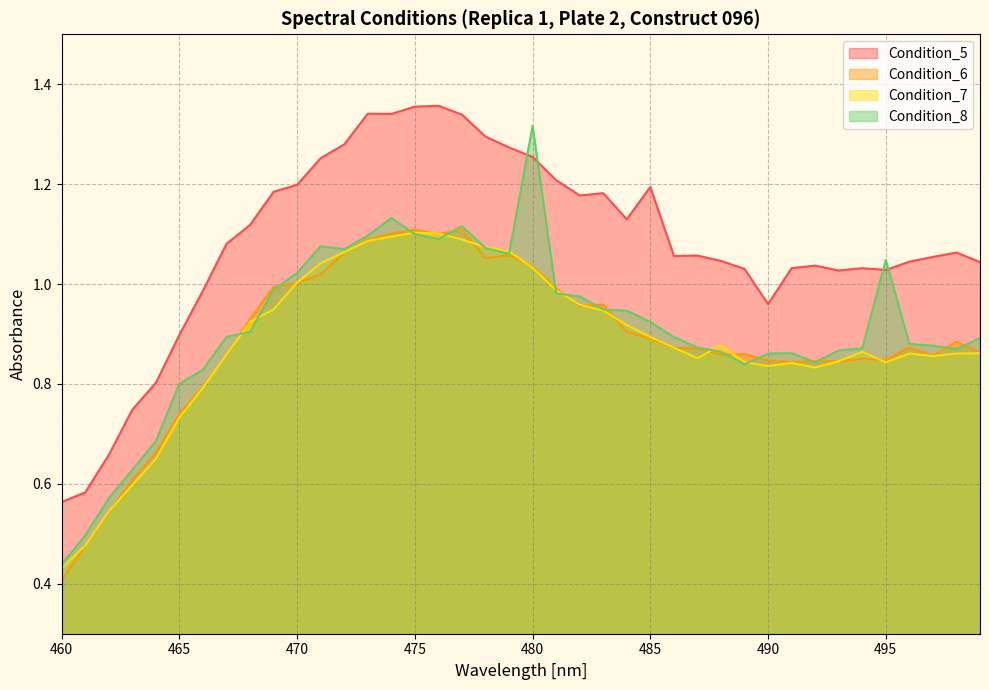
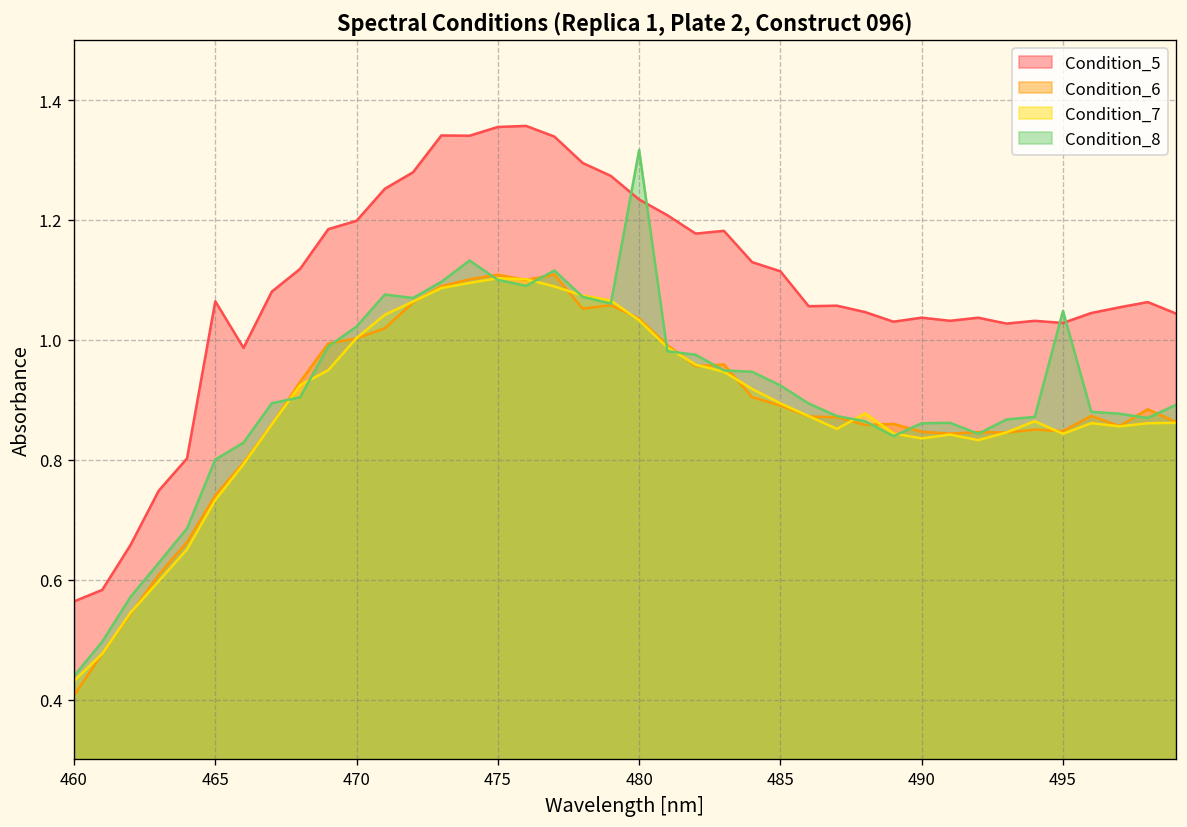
  {
    "Condition_5": {
      "460": 0.56,
-     "465": 0.90,
+     "465": 1.06,
      "470": 1.20,
      "475": 1.36,
-     "480": 1.25,
-     "485": 1.19,
-     "490": 0.96,
+     "480": 1.23,
+     "485": 1.11,
+     "490": 1.04,
      "495": 1.03
    },
    "Condition_8": {
      "460": 0.44,
      "465": 0.80,
      "470": 1.02,
      "480": 1.32,
      "485": 0.92,
      "490": 0.86,
      "495": 1.05
    }
  }
